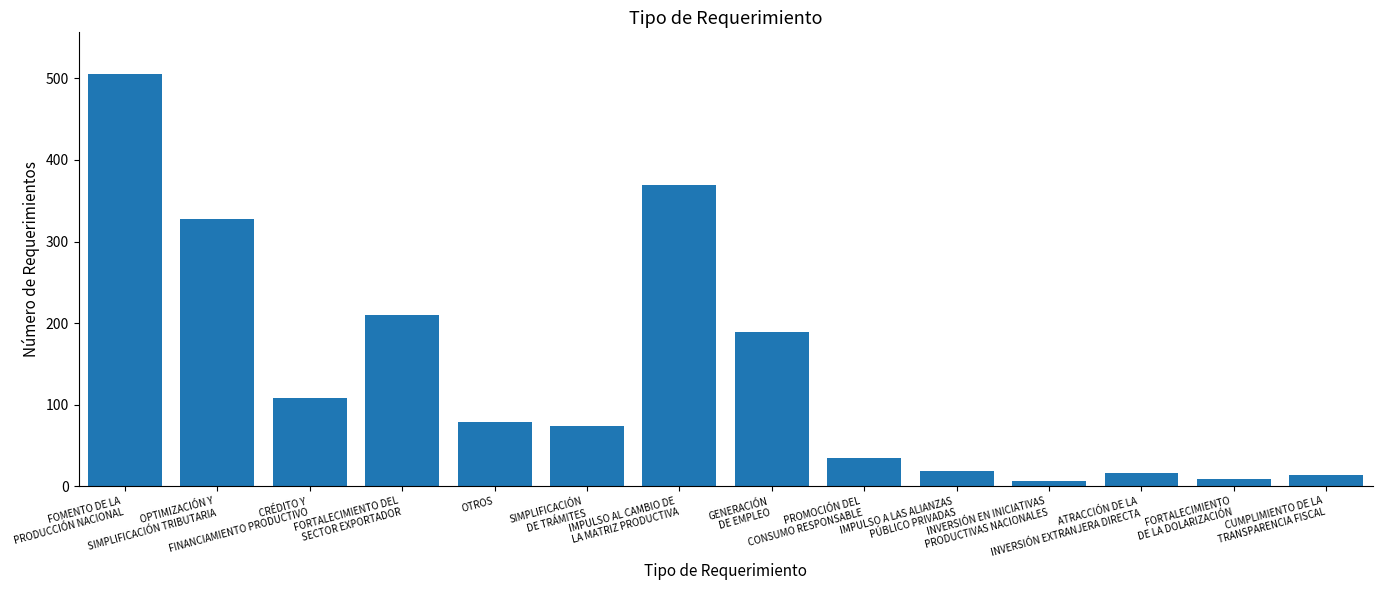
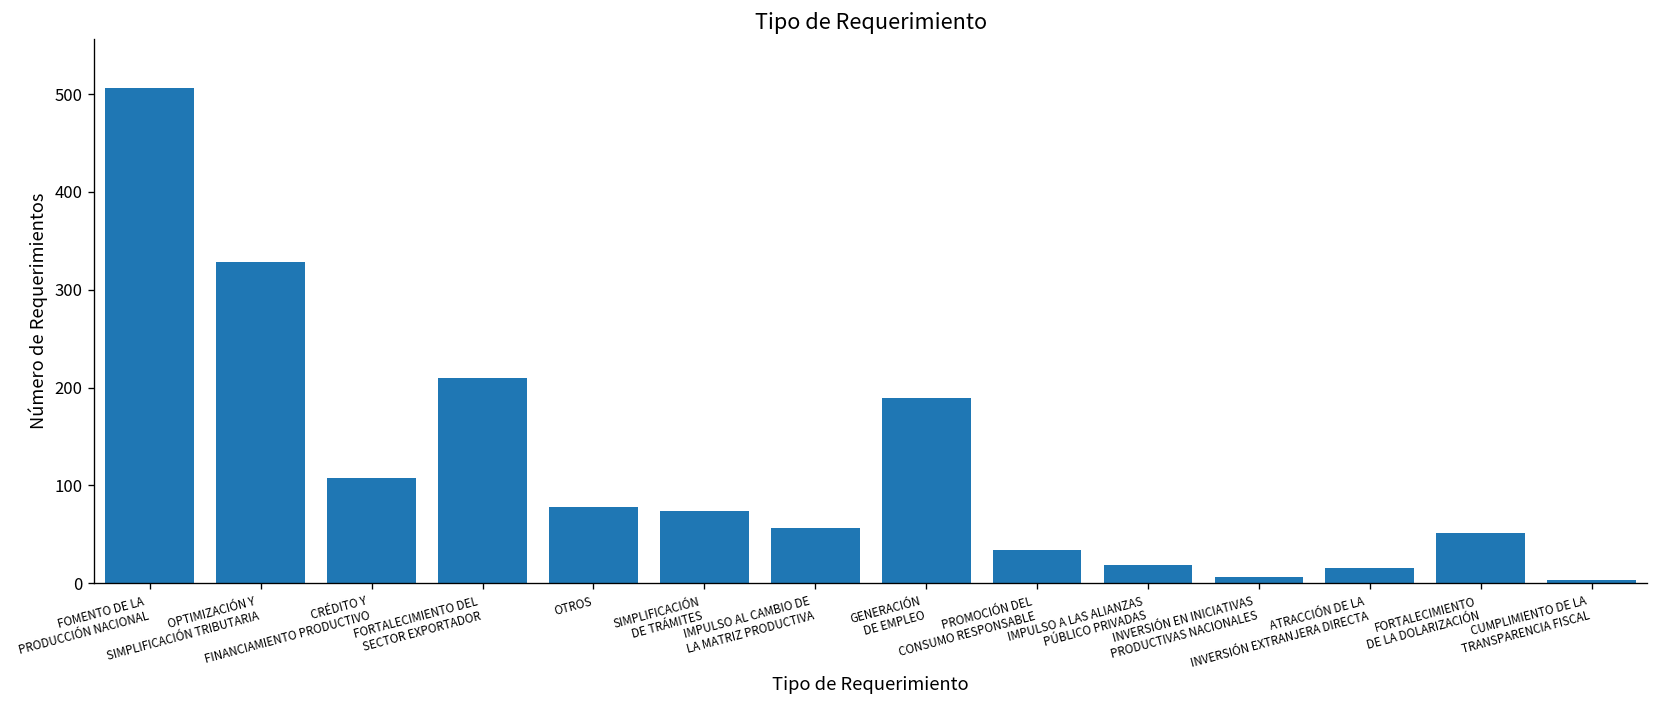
  {
    "FOMENTO DE LA PRODUCCIÓN NACIONAL": 510,
    "OPTIMIZACIÓN Y SIMPLIFICACIÓN TRIBUTARIA": 330,
    "CRÉDITO Y FINANCIAMIENTO PRODUCTIVO": 110,
    "FORTALECIMIENTO DEL SECTOR EXPORTADOR": 210,
    "OTROS": 80,
    "SIMPLIFICACIÓN DE TRÁMITES": 70,
-   "IMPULSO AL CAMBIO DE LA MATRIZ PRODUCTIVA": 370,
+   "IMPULSO AL CAMBIO DE LA MATRIZ PRODUCTIVA": 60,
    "GENERACIÓN DE EMPLEO": 190,
    "PROMOCIÓN DEL CONSUMO RESPONSABLE": 30,
    "IMPULSO A LAS ALIANZAS PÚBLICO PRIVADAS": 20,
    "INVERSIÓN EN INICIATIVAS PRODUCTIVAS NACIONALES": 10,
    "ATRACCIÓN DE LA INVERSIÓN EXTRANJERA DIRECTA": 20,
-   "FORTALECIMIENTO DE LA DOLARIZACIÓN": 10,
-   "CUMPLIMIENTO DE LA TRANSPARENCIA FISCAL": 10
+   "FORTALECIMIENTO DE LA DOLARIZACIÓN": 50,
+   "CUMPLIMIENTO DE LA TRANSPARENCIA FISCAL": 0
  }
